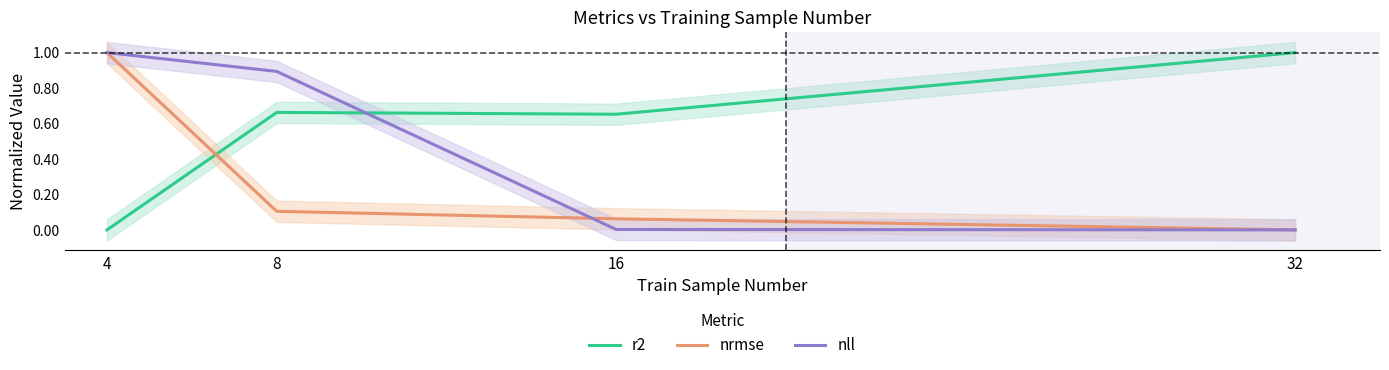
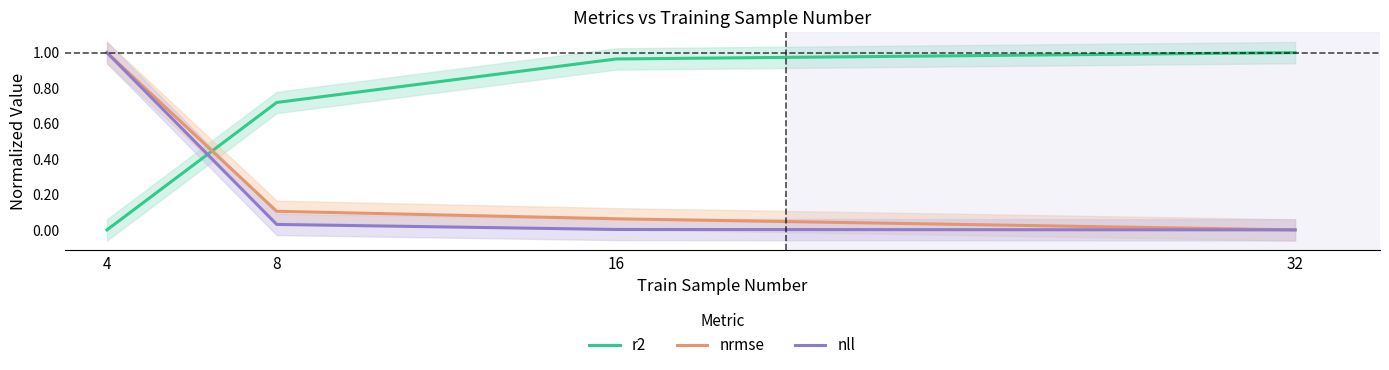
  {
    "r2": {
      "4": 0.00,
-     "8": 0.66,
-     "16": 0.65,
+     "8": 0.72,
+     "16": 0.96,
      "32": 1.00
    },
    "nll": {
-     "8": 0.89,
+     "8": 0.03,
      "16": 0.00
    }
  }
